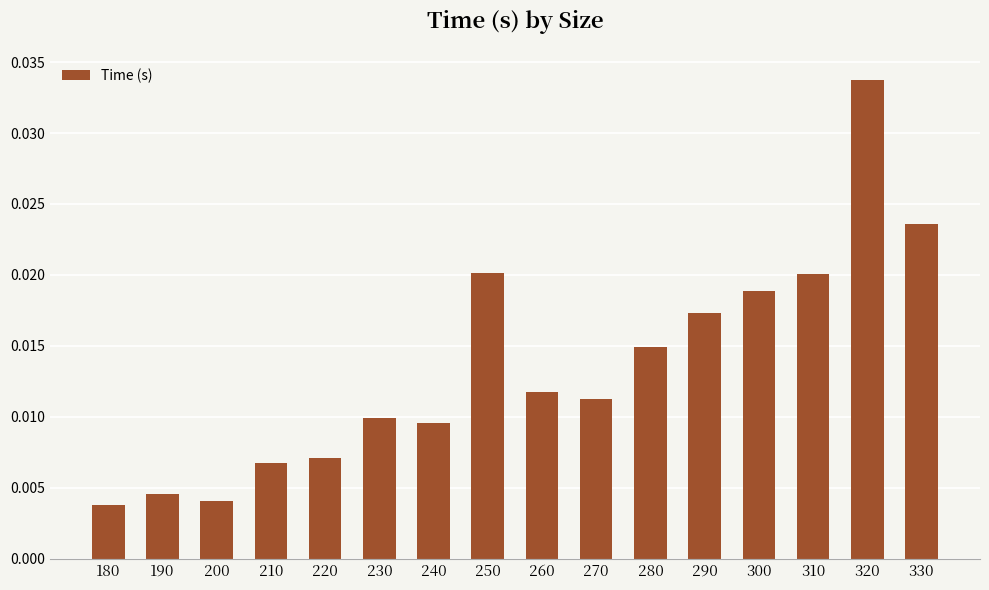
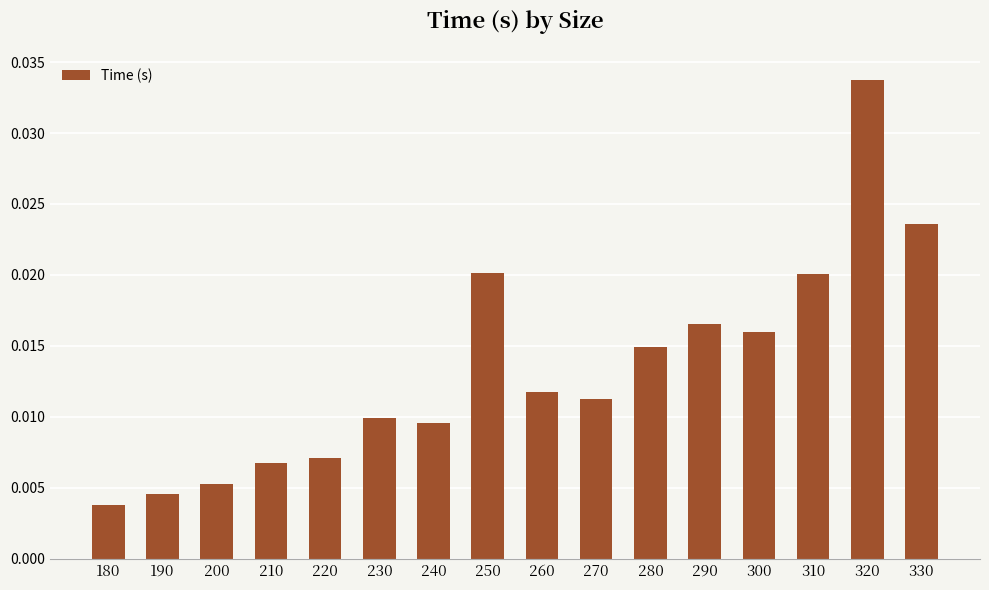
  {
    "180": 0.0038,
    "190": 0.0045,
-   "200": 0.0041,
+   "200": 0.0053,
    "210": 0.0068,
    "220": 0.0071,
    "230": 0.0099,
    "240": 0.0096,
    "250": 0.0201,
    "260": 0.0118,
    "270": 0.0113,
    "280": 0.0149,
-   "290": 0.0173,
-   "300": 0.0188,
+   "290": 0.0165,
+   "300": 0.0160,
    "310": 0.0201,
    "320": 0.0338,
    "330": 0.0236
  }
